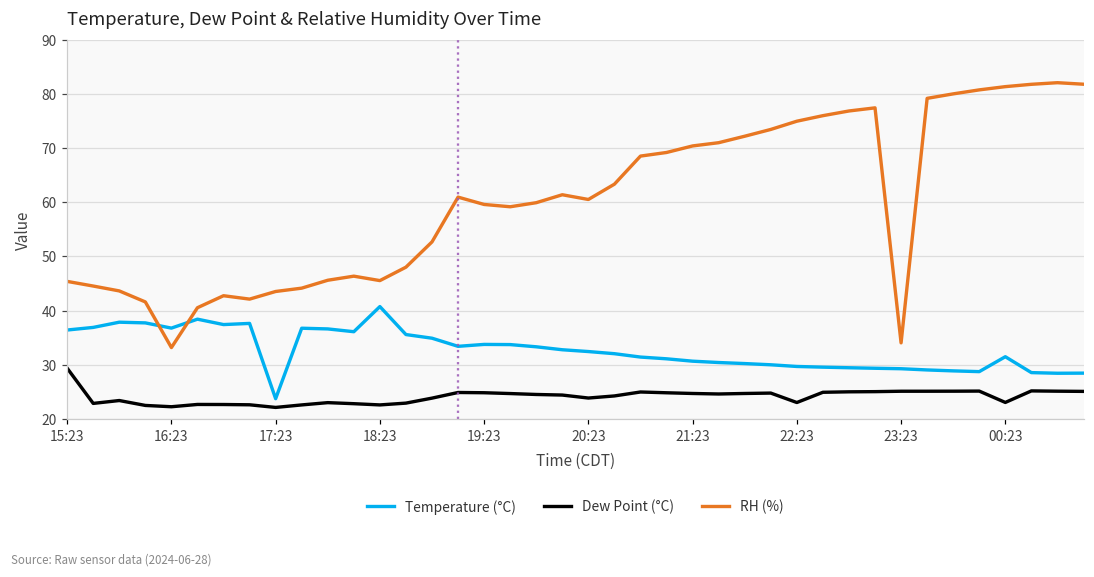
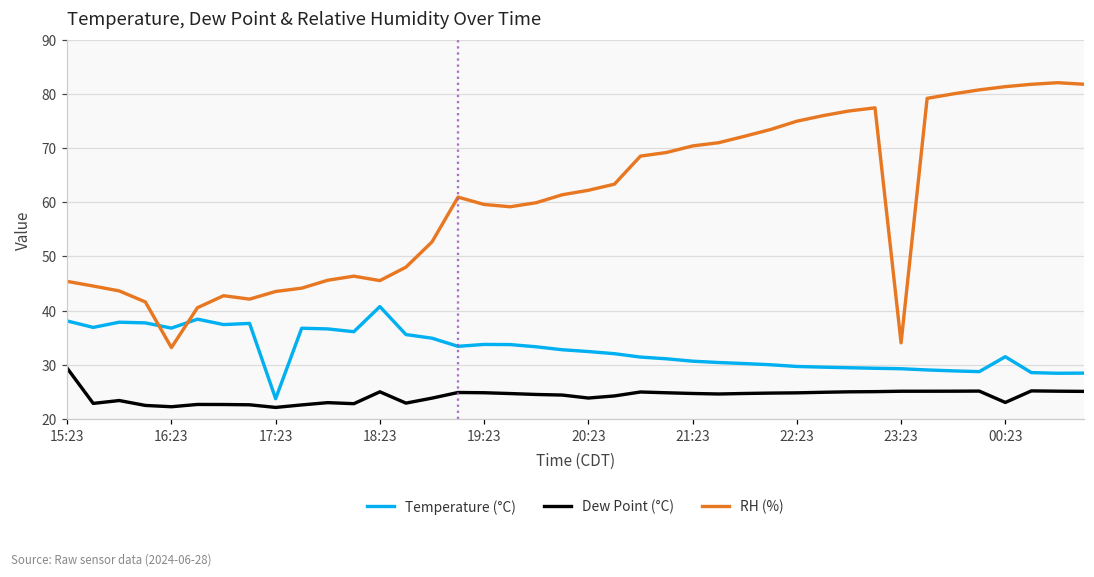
  {
    "Temperature (°C)": {
-     "15:23": 36,
+     "15:23": 38,
      "16:23": 37,
      "17:23": 24,
      "18:23": 41,
      "19:23": 34,
      "20:23": 32,
      "21:23": 31,
      "22:23": 30,
      "23:23": 29,
      "00:23": 31
    },
    "Dew Point (°C)": {
      "15:23": 29,
      "16:23": 22,
      "17:23": 22,
-     "18:23": 23,
+     "18:23": 25,
      "19:23": 25,
      "20:23": 24,
      "21:23": 25,
-     "22:23": 23,
+     "22:23": 25,
      "23:23": 25,
      "00:23": 23
    },
    "RH (%)": {
      "15:23": 45,
      "16:23": 33,
      "17:23": 44,
      "18:23": 46,
      "19:23": 60,
-     "20:23": 61,
+     "20:23": 62,
      "21:23": 70,
      "22:23": 75,
      "23:23": 34,
      "00:23": 81
    }
  }
